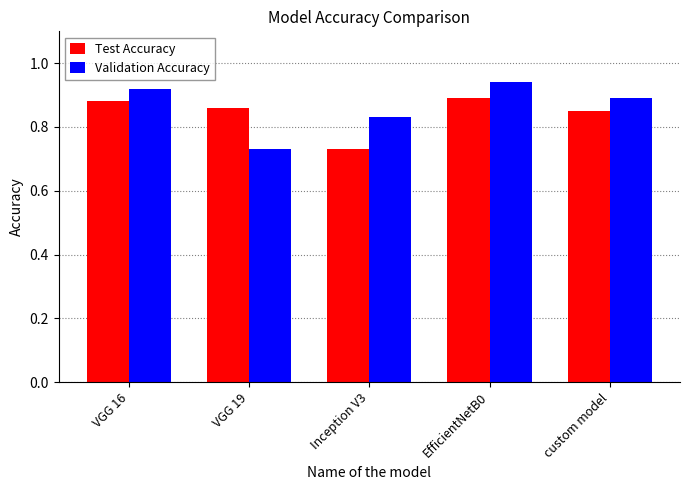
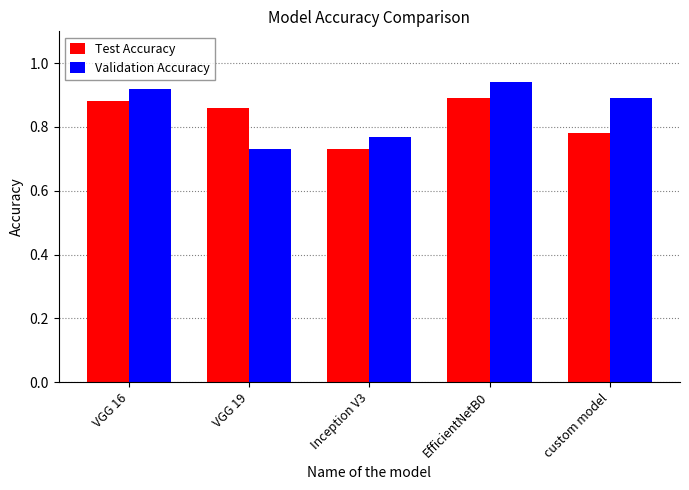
  {
    "Test Accuracy": {
      "VGG 16": 0.88,
      "VGG 19": 0.86,
      "Inception V3": 0.73,
      "EfficientNetB0": 0.89,
-     "custom model": 0.85
+     "custom model": 0.78
    },
    "Validation Accuracy": {
      "VGG 16": 0.92,
      "VGG 19": 0.73,
-     "Inception V3": 0.83,
+     "Inception V3": 0.77,
      "EfficientNetB0": 0.94,
      "custom model": 0.89
    }
  }
